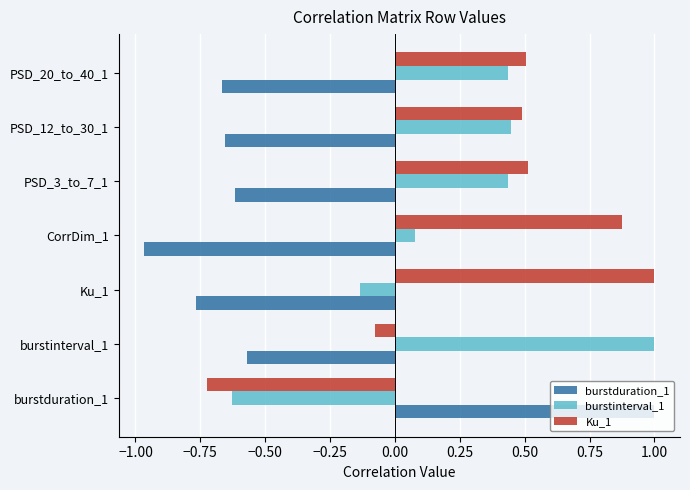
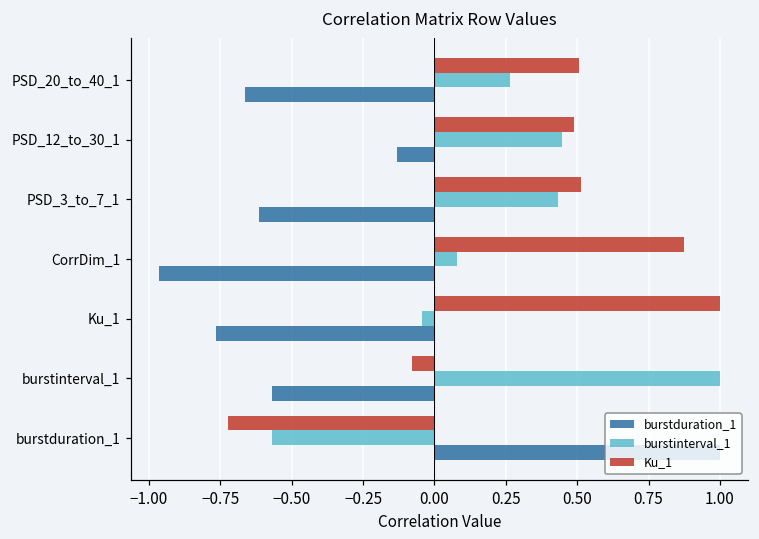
  {
    "burstduration_1": {
      "PSD_20_to_40_1": -0.67,
-     "PSD_12_to_30_1": -0.66,
+     "PSD_12_to_30_1": -0.13,
      "PSD_3_to_7_1": -0.61,
      "CorrDim_1": -0.97,
      "Ku_1": -0.77,
      "burstinterval_1": -0.57
    },
    "burstinterval_1": {
-     "PSD_20_to_40_1": 0.44,
+     "PSD_20_to_40_1": 0.27,
      "PSD_12_to_30_1": 0.45,
      "PSD_3_to_7_1": 0.43,
      "CorrDim_1": 0.08,
-     "Ku_1": -0.14,
+     "Ku_1": -0.04,
      "burstinterval_1": 1.00,
-     "burstduration_1": -0.63
+     "burstduration_1": -0.57
    },
    "Ku_1": {
      "PSD_20_to_40_1": 0.51,
      "PSD_12_to_30_1": 0.49,
      "PSD_3_to_7_1": 0.51,
      "CorrDim_1": 0.87,
      "Ku_1": 1.00,
      "burstinterval_1": -0.08,
      "burstduration_1": -0.72
    }
  }
